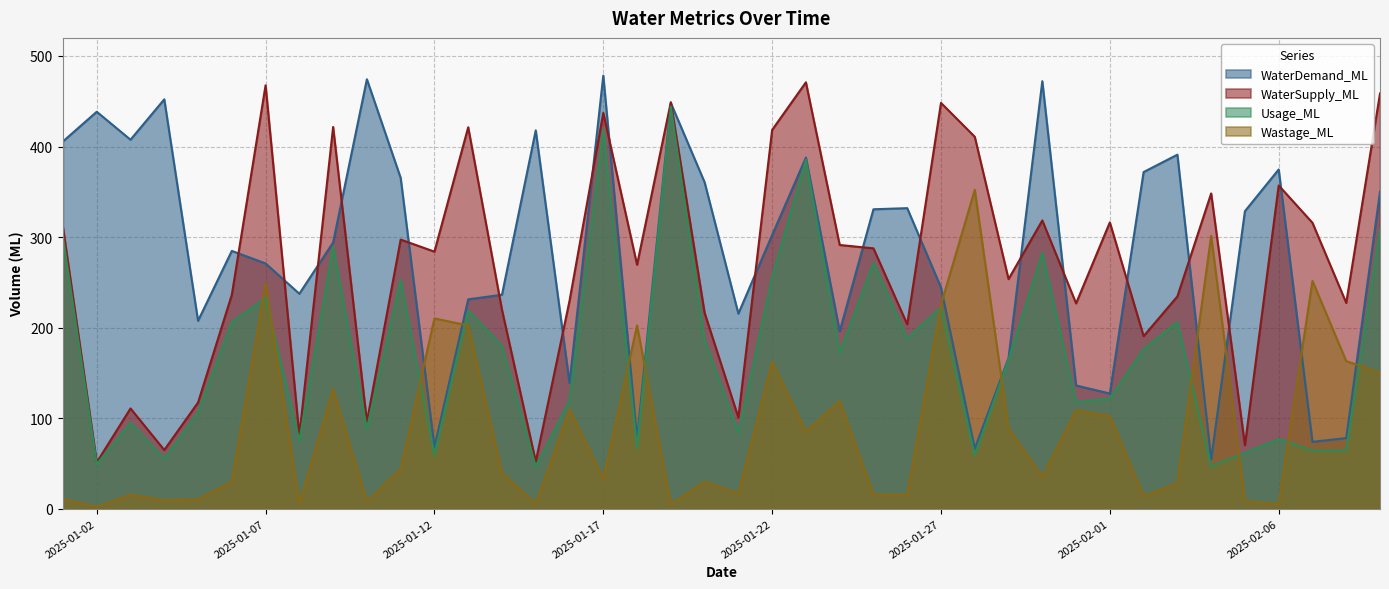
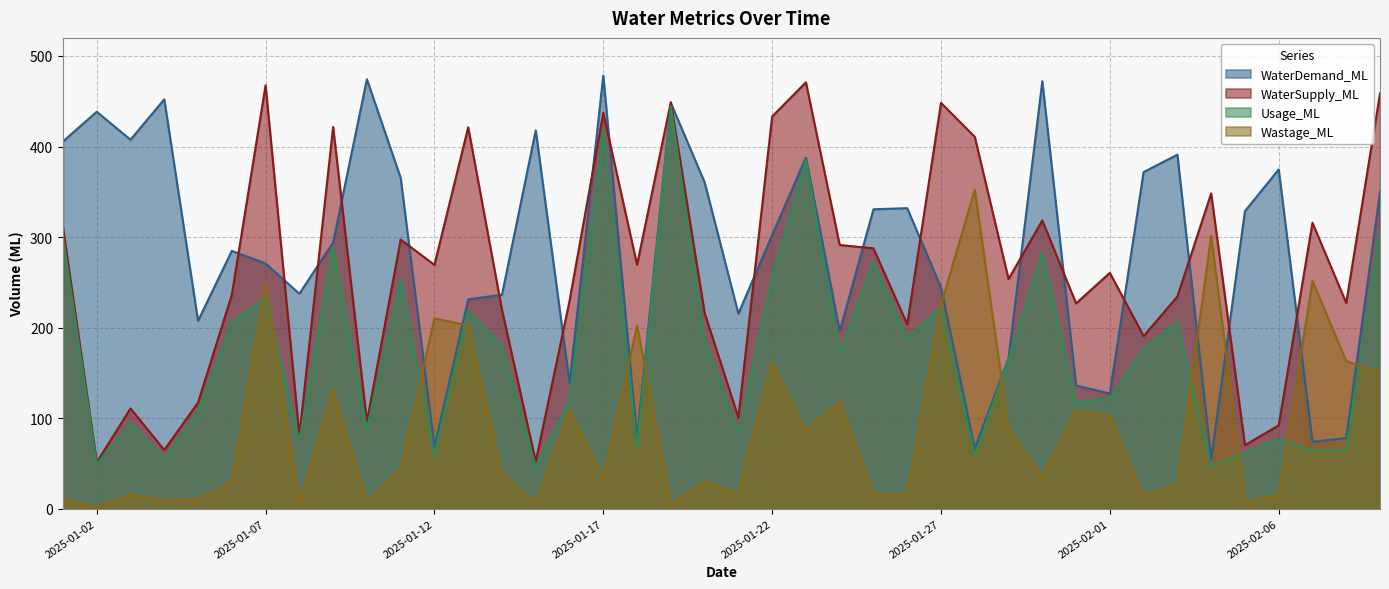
  {
    "WaterSupply_ML": {
      "2025-01-07": 470,
-     "2025-01-12": 280,
+     "2025-01-12": 270,
      "2025-01-17": 440,
-     "2025-01-22": 420,
+     "2025-01-22": 430,
      "2025-01-27": 450,
-     "2025-02-01": 320,
-     "2025-02-06": 360
+     "2025-02-01": 260,
+     "2025-02-06": 90
    },
    "Wastage_ML": {
      "2025-01-02": 0,
      "2025-01-07": 250,
      "2025-01-12": 210,
      "2025-01-17": 30,
      "2025-01-22": 160,
      "2025-02-01": 100,
-     "2025-02-06": 5
+     "2025-02-06": 15
    }
  }
